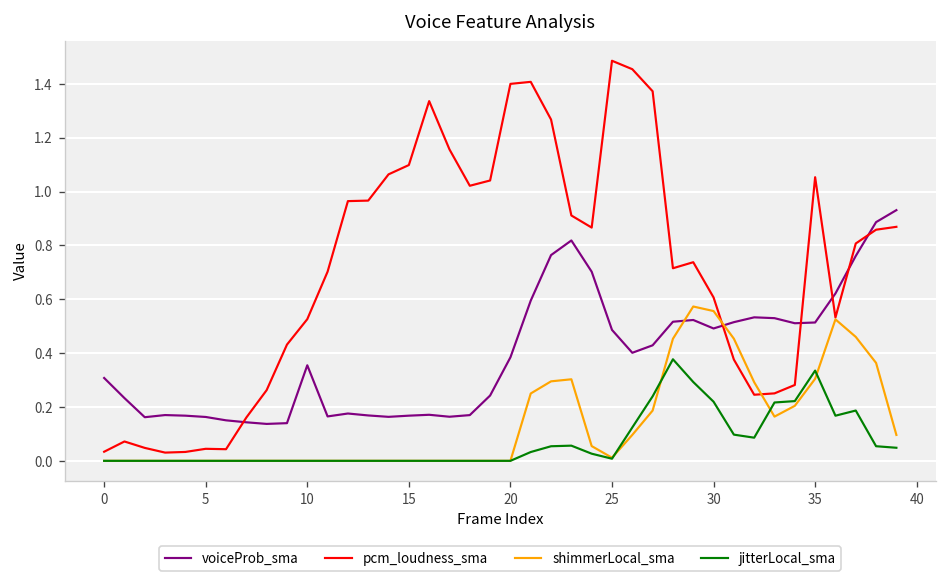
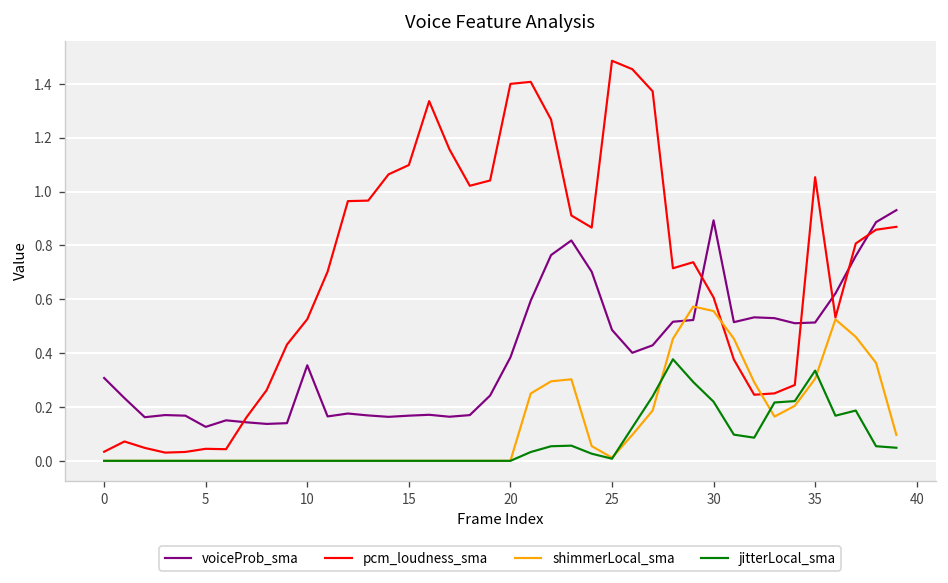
  {
    "voiceProb_sma": {
      "0": 0.31,
-     "5": 0.16,
+     "5": 0.13,
      "10": 0.35,
      "15": 0.17,
      "20": 0.38,
      "25": 0.49,
-     "30": 0.49,
+     "30": 0.89,
      "35": 0.51
    },
    "pcm_loudness_sma": {
      "0": 0.03,
      "5": 0.04,
      "10": 0.53,
      "15": 1.10,
      "20": 1.40,
      "25": 1.49,
      "30": 0.61,
      "35": 1.05
    },
    "shimmerLocal_sma": {
      "30": 0.56,
      "35": 0.30
    },
    "jitterLocal_sma": {
      "30": 0.22,
      "35": 0.34
    }
  }
